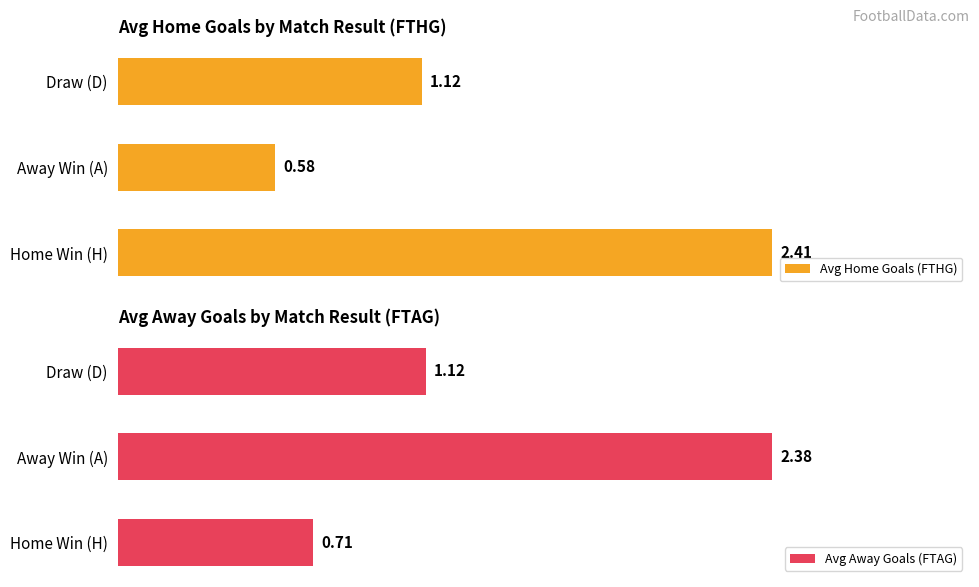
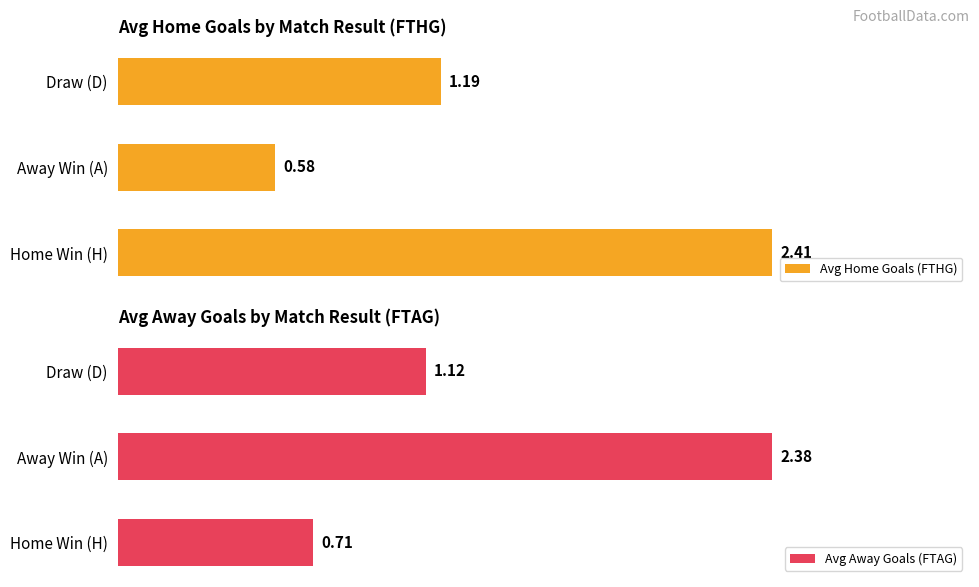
  {
    "Avg Home Goals by Match Result (FTHG)": {
-     "Draw (D)": 1.12,
+     "Draw (D)": 1.19,
      "Away Win (A)": 0.58
    },
    "Avg Away Goals by Match Result (FTAG)": {
      "Draw (D)": 1.12,
      "Away Win (A)": 2.38,
      "Home Win (H)": 0.71
    }
  }
